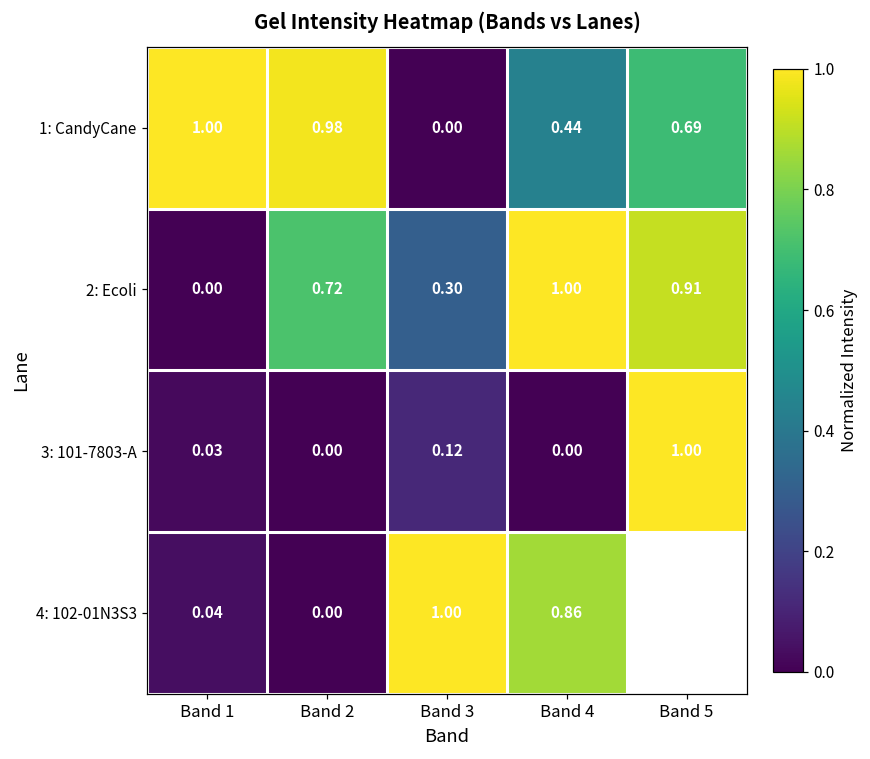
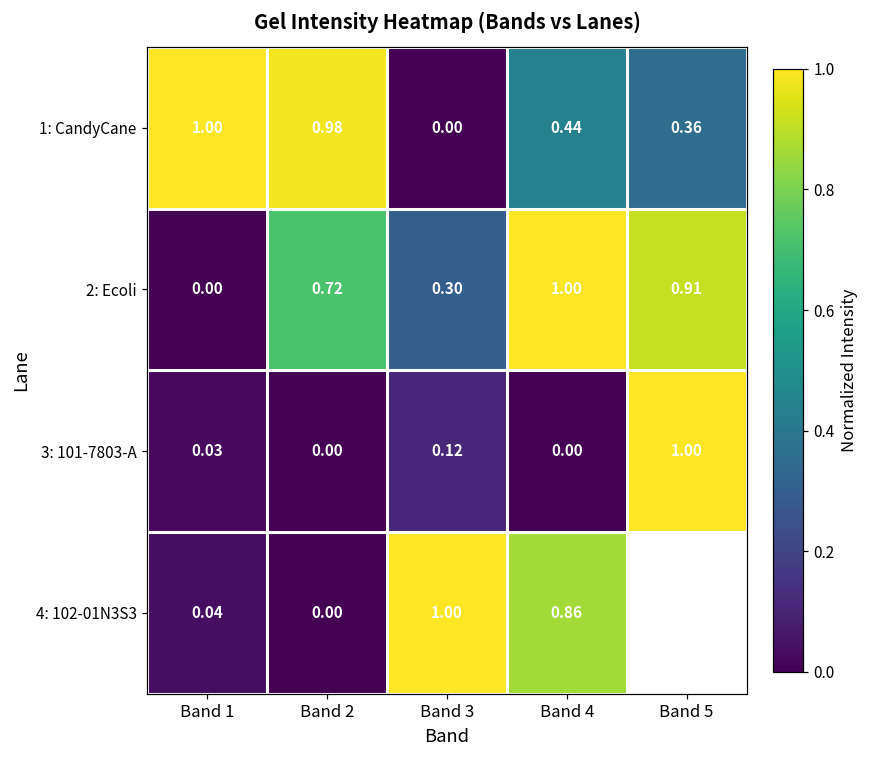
  {
    "1: CandyCane": {
      "Band 1": 1.00,
      "Band 2": 0.98,
      "Band 3": 0.00,
      "Band 4": 0.44,
-     "Band 5": 0.69
+     "Band 5": 0.36
    },
    "2: Ecoli": {
      "Band 1": 0.00,
      "Band 2": 0.72,
      "Band 3": 0.30,
      "Band 4": 1.00,
      "Band 5": 0.91
    },
    "3: 101-7803-A": {
      "Band 1": 0.03,
      "Band 2": 0.00,
      "Band 3": 0.12,
      "Band 4": 0.00,
      "Band 5": 1.00
    },
    "4: 102-01N3S3": {
      "Band 1": 0.04,
      "Band 2": 0.00,
      "Band 3": 1.00,
      "Band 4": 0.86
    }
  }
